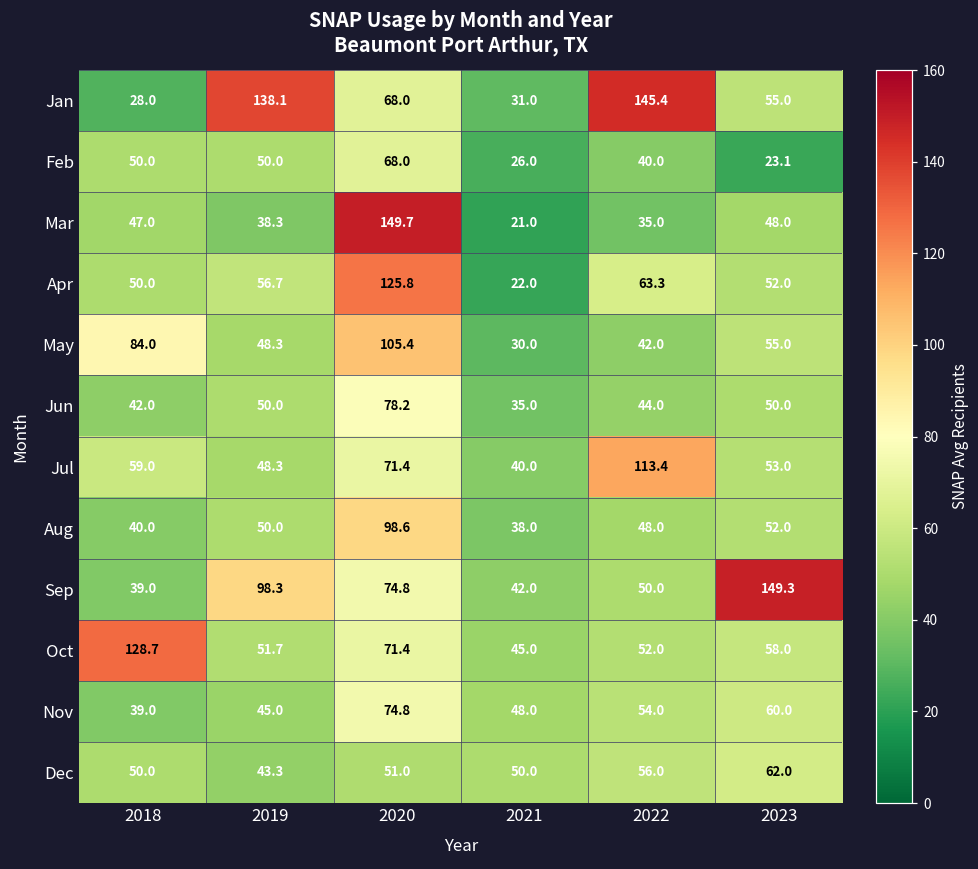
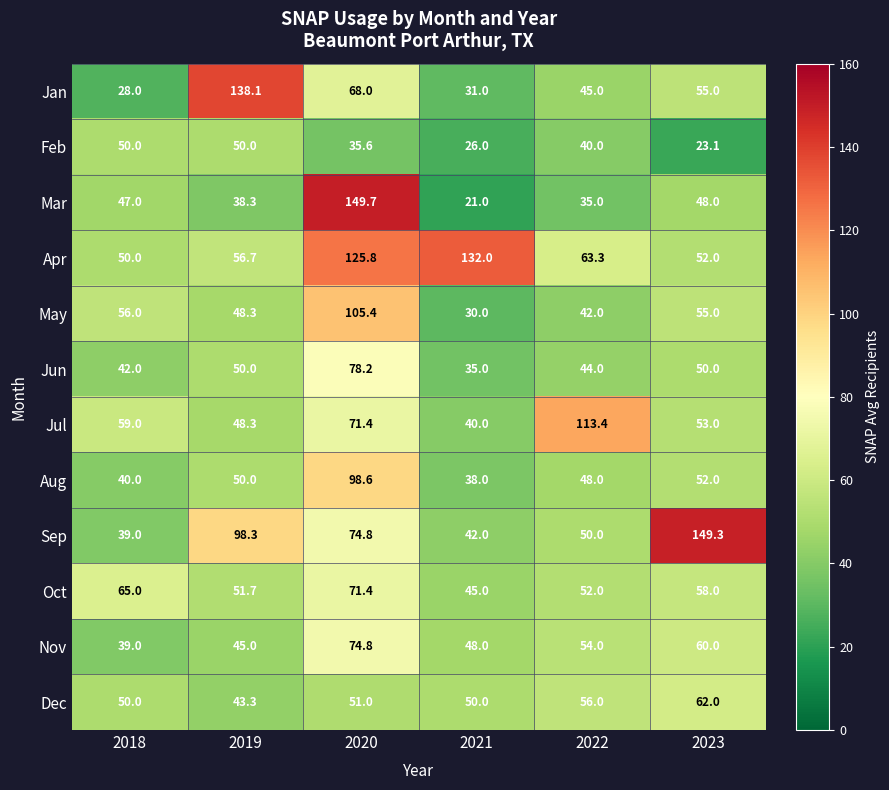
  {
    "Jan": {
      "2018": 28.0,
      "2019": 138.1,
      "2020": 68.0,
      "2021": 31.0,
-     "2022": 145.4,
+     "2022": 45.0,
      "2023": 55.0
    },
    "Feb": {
      "2018": 50.0,
      "2019": 50.0,
-     "2020": 68.0,
+     "2020": 35.6,
      "2021": 26.0,
      "2022": 40.0,
      "2023": 23.1
    },
    "Mar": {
      "2018": 47.0,
      "2019": 38.3,
      "2020": 149.7,
      "2021": 21.0,
      "2022": 35.0,
      "2023": 48.0
    },
    "Apr": {
      "2018": 50.0,
      "2019": 56.7,
      "2020": 125.8,
-     "2021": 22.0,
+     "2021": 132.0,
      "2022": 63.3,
      "2023": 52.0
    },
    "May": {
-     "2018": 84.0,
+     "2018": 56.0,
      "2019": 48.3,
      "2020": 105.4,
      "2021": 30.0,
      "2022": 42.0,
      "2023": 55.0
    },
    "Jun": {
      "2018": 42.0,
      "2019": 50.0,
      "2020": 78.2,
      "2021": 35.0,
      "2022": 44.0,
      "2023": 50.0
    },
    "Jul": {
      "2018": 59.0,
      "2019": 48.3,
      "2020": 71.4,
      "2021": 40.0,
      "2022": 113.4,
      "2023": 53.0
    },
    "Aug": {
      "2018": 40.0,
      "2019": 50.0,
      "2020": 98.6,
      "2021": 38.0,
      "2022": 48.0,
      "2023": 52.0
    },
    "Sep": {
      "2018": 39.0,
      "2019": 98.3,
      "2020": 74.8,
      "2021": 42.0,
      "2022": 50.0,
      "2023": 149.3
    },
    "Oct": {
-     "2018": 128.7,
+     "2018": 65.0,
      "2019": 51.7,
      "2020": 71.4,
      "2021": 45.0,
      "2022": 52.0,
      "2023": 58.0
    },
    "Nov": {
      "2018": 39.0,
      "2019": 45.0,
      "2020": 74.8,
      "2021": 48.0,
      "2022": 54.0,
      "2023": 60.0
    },
    "Dec": {
      "2018": 50.0,
      "2019": 43.3,
      "2020": 51.0,
      "2021": 50.0,
      "2022": 56.0,
      "2023": 62.0
    }
  }
